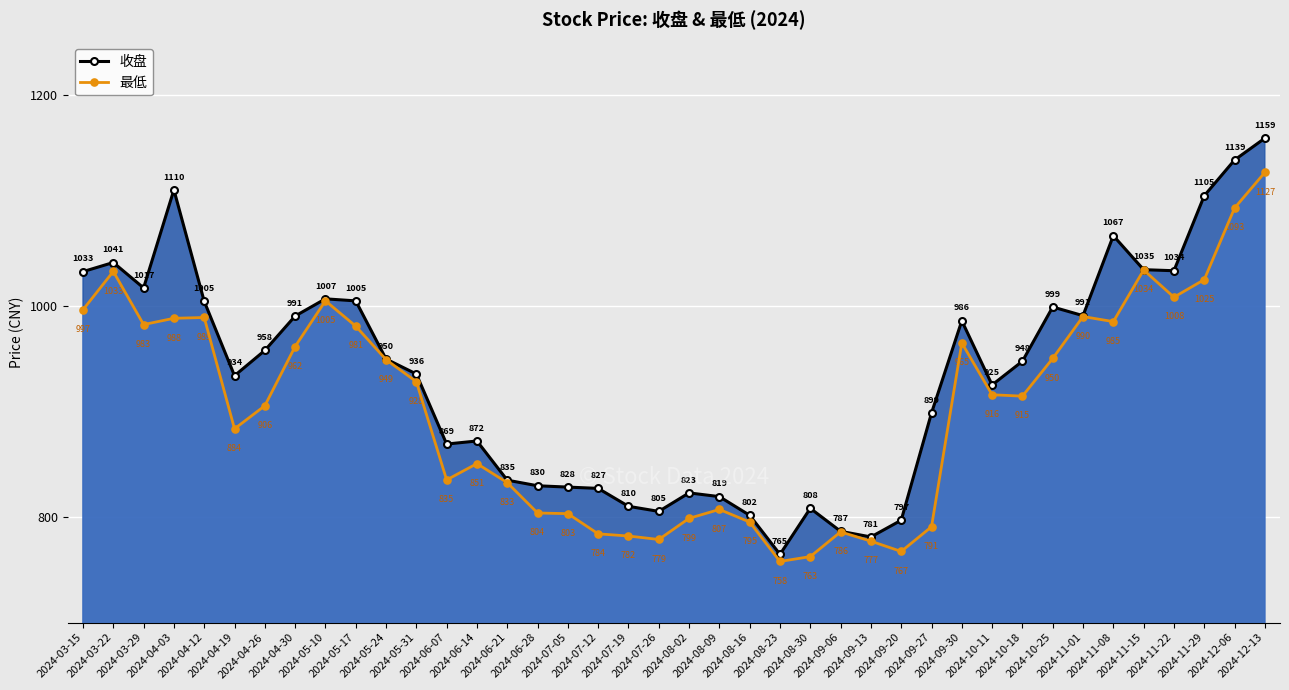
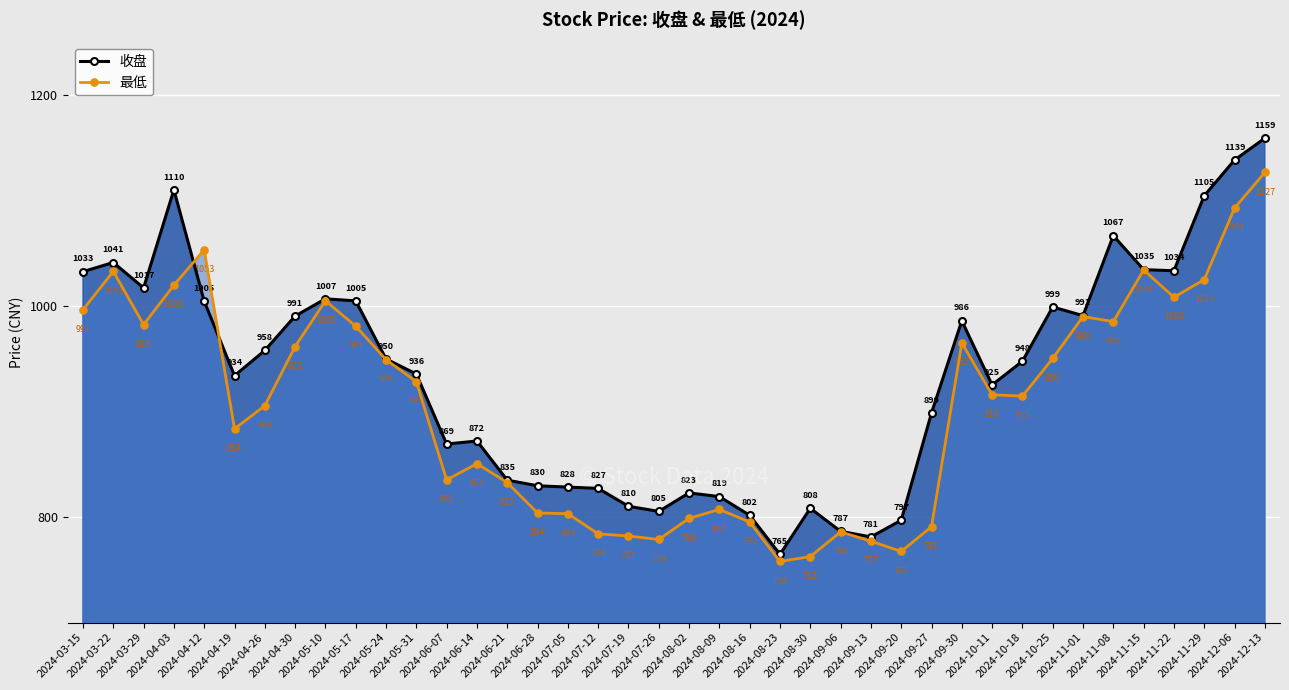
  {
    "收盘": {
      "2024-03-15": 1033,
      "2024-03-22": 1041,
      "2024-03-29": 1017,
      "2024-04-03": 1110,
      "2024-04-12": 1005,
      "2024-04-19": 934,
      "2024-04-26": 958,
      "2024-04-30": 991,
      "2024-05-17": 1005,
      "2024-05-31": 936,
      "2024-06-07": 869,
      "2024-06-14": 872,
      "2024-06-28": 830,
      "2024-07-05": 828,
      "2024-07-12": 827,
      "2024-07-19": 810,
      "2024-07-26": 805,
      "2024-08-02": 823,
      "2024-08-09": 819,
      "2024-08-16": 802,
      "2024-08-23": 765,
      "2024-08-30": 808,
      "2024-09-13": 781,
      "2024-09-20": 797,
      "2024-09-27": 899,
      "2024-09-30": 986,
      "2024-10-11": 925,
      "2024-10-18": 948,
      "2024-10-25": 999,
      "2024-11-08": 1067,
      "2024-11-22": 1034,
      "2024-11-29": 1105,
      "2024-12-06": 1139,
      "2024-12-13": 1159
    },
    "最低": {
      "2024-03-15": 997,
      "2024-03-22": 1033,
      "2024-03-29": 983,
-     "2024-04-03": 988,
-     "2024-04-12": 989,
+     "2024-04-03": 1020,
+     "2024-04-12": 1053,
      "2024-04-19": 884,
      "2024-04-26": 906,
      "2024-04-30": 962,
      "2024-05-17": 981,
      "2024-05-31": 928,
      "2024-06-07": 835,
      "2024-06-14": 851,
      "2024-06-28": 804,
      "2024-07-05": 803,
      "2024-07-12": 784,
      "2024-07-19": 782,
      "2024-07-26": 779,
      "2024-08-02": 799,
      "2024-08-09": 807,
      "2024-08-16": 795,
      "2024-08-23": 758,
      "2024-08-30": 763,
      "2024-09-13": 777,
      "2024-09-20": 767,
      "2024-09-27": 791,
      "2024-09-30": 965,
      "2024-10-11": 916,
      "2024-10-18": 915,
      "2024-10-25": 950,
      "2024-11-08": 985,
      "2024-11-22": 1008,
      "2024-11-29": 1025,
      "2024-12-06": 1093,
      "2024-12-13": 1127
    }
  }
